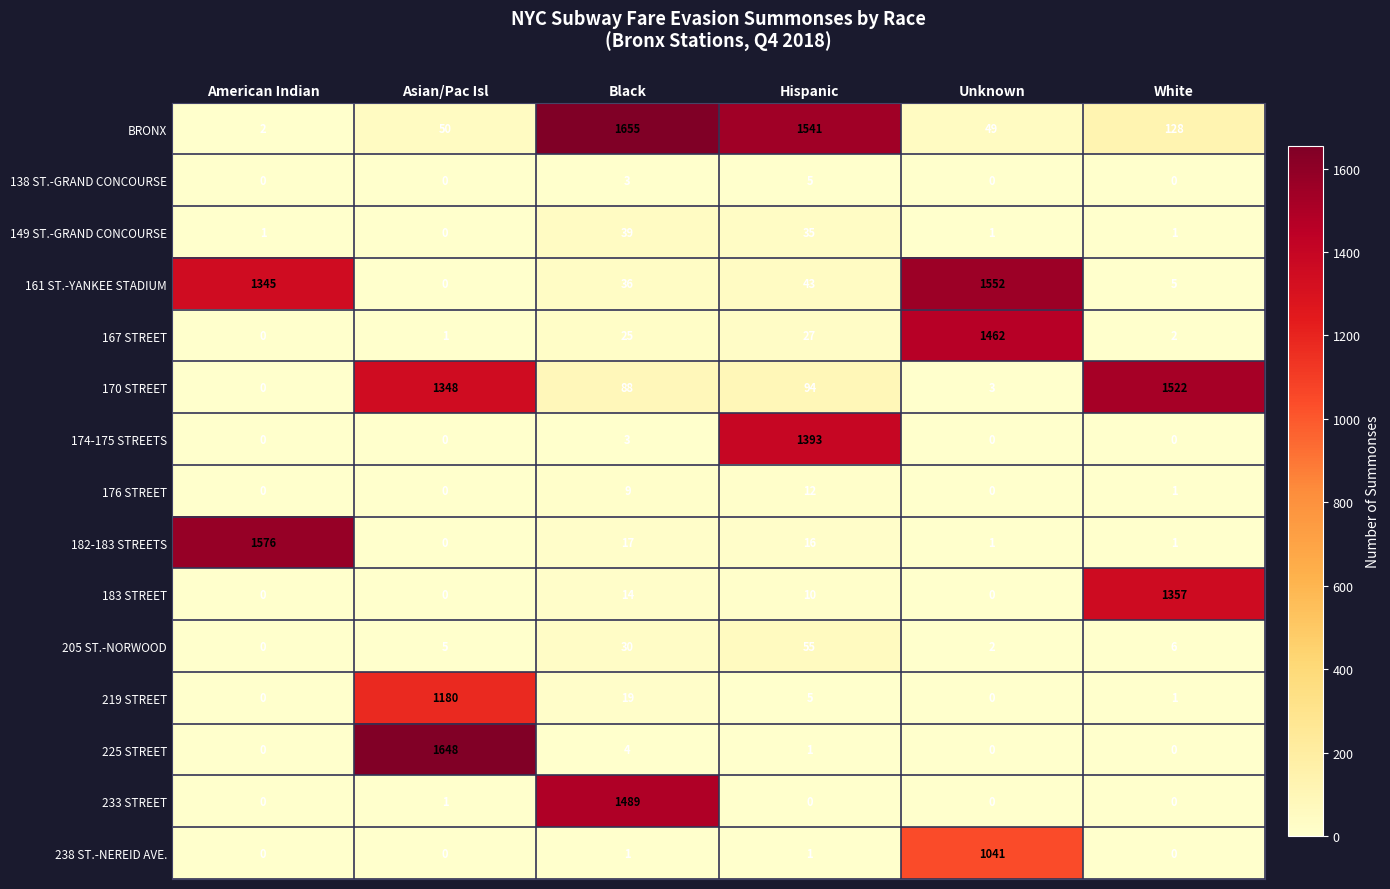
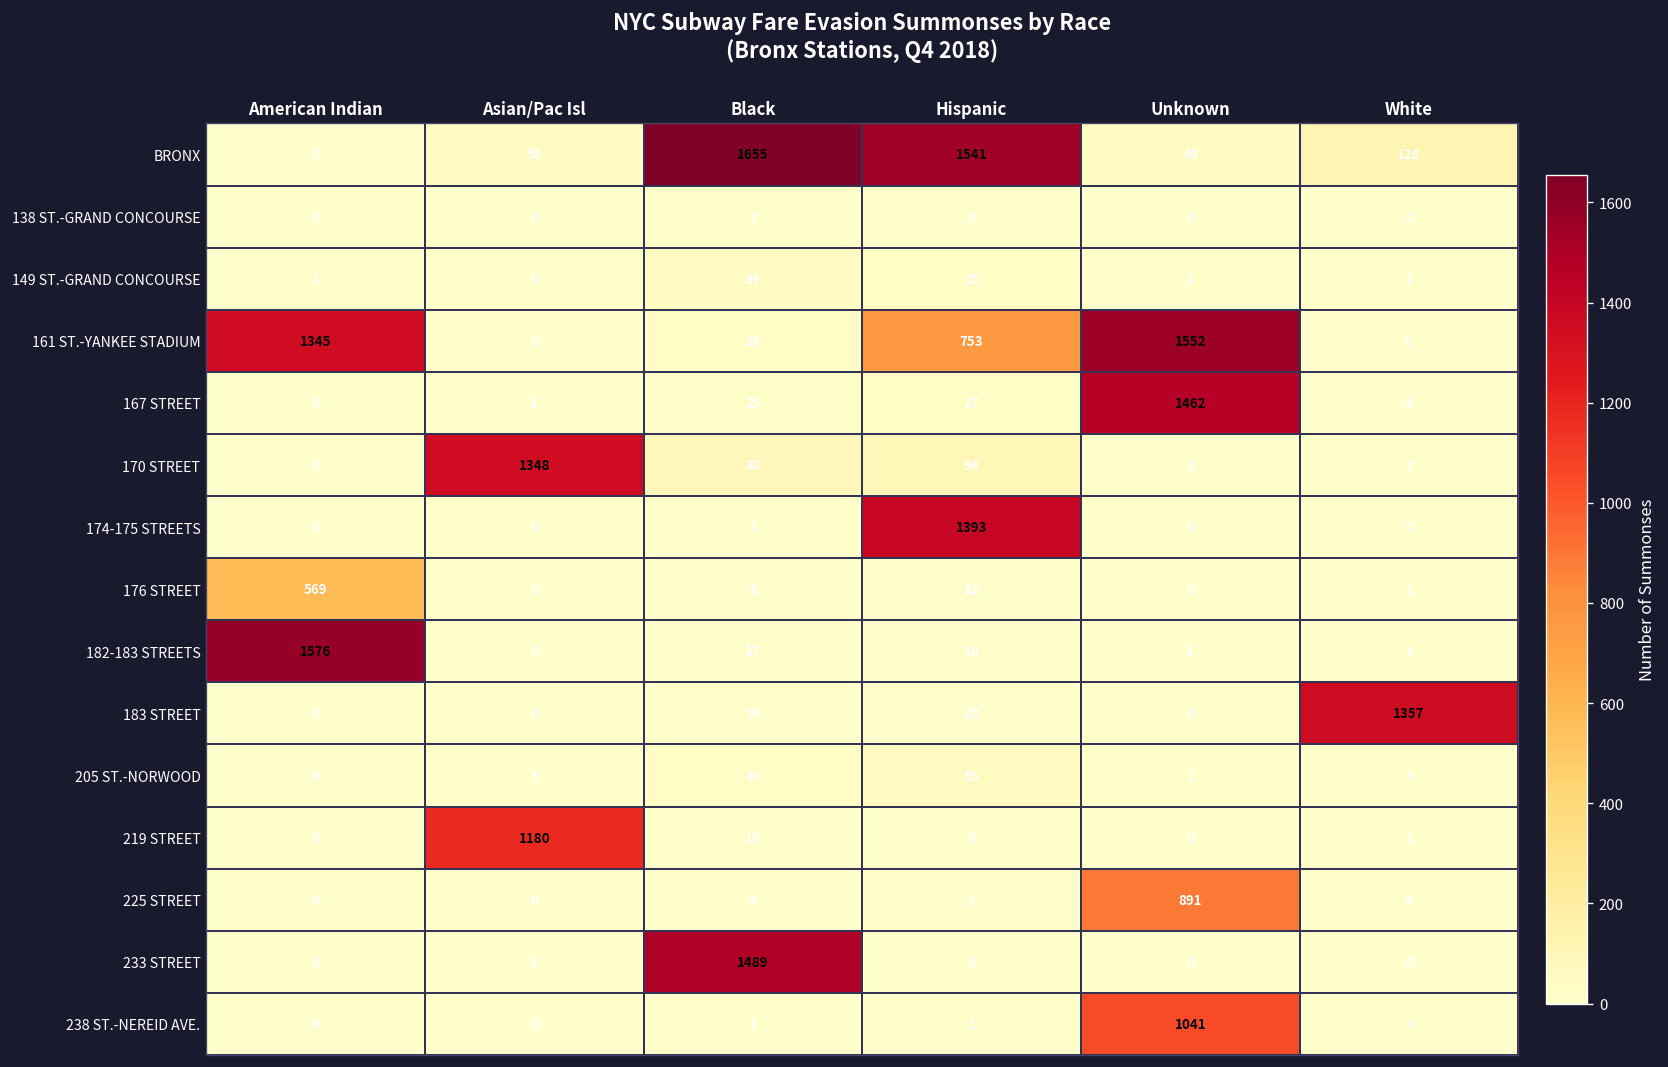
  {
    "BRONX": {
      "American Indian": 2,
      "Asian/Pac Isl": 50,
      "Black": 1655,
      "Hispanic": 1541,
      "Unknown": 49,
      "White": 128
    },
    "138 ST.-GRAND CONCOURSE": {
      "American Indian": 0,
      "Asian/Pac Isl": 0,
      "Black": 3,
      "Hispanic": 5,
      "Unknown": 0,
      "White": 0
    },
    "149 ST.-GRAND CONCOURSE": {
      "American Indian": 1,
      "Asian/Pac Isl": 0,
      "Black": 39,
      "Hispanic": 35,
      "Unknown": 1,
      "White": 1
    },
    "161 ST.-YANKEE STADIUM": {
      "American Indian": 1345,
      "Asian/Pac Isl": 0,
      "Black": 36,
-     "Hispanic": 43,
+     "Hispanic": 753,
      "Unknown": 1552,
      "White": 5
    },
    "167 STREET": {
      "American Indian": 0,
      "Asian/Pac Isl": 1,
      "Black": 25,
      "Hispanic": 27,
      "Unknown": 1462,
      "White": 2
    },
    "170 STREET": {
      "American Indian": 0,
      "Asian/Pac Isl": 1348,
      "Black": 88,
      "Hispanic": 94,
      "Unknown": 3,
-     "White": 1522
+     "White": 3
    },
    "174-175 STREETS": {
      "American Indian": 0,
      "Asian/Pac Isl": 0,
      "Black": 3,
      "Hispanic": 1393,
      "Unknown": 0,
      "White": 0
    },
    "176 STREET": {
-     "American Indian": 0,
+     "American Indian": 569,
      "Asian/Pac Isl": 0,
      "Black": 9,
      "Hispanic": 12,
      "Unknown": 0,
      "White": 1
    },
    "182-183 STREETS": {
      "American Indian": 1576,
      "Asian/Pac Isl": 0,
      "Black": 17,
      "Hispanic": 16,
      "Unknown": 1,
      "White": 1
    },
    "183 STREET": {
      "American Indian": 0,
      "Asian/Pac Isl": 0,
      "Black": 14,
      "Hispanic": 10,
      "Unknown": 0,
      "White": 1357
    },
    "205 ST.-NORWOOD": {
      "American Indian": 0,
      "Asian/Pac Isl": 5,
      "Black": 30,
      "Hispanic": 55,
      "Unknown": 2,
      "White": 6
    },
    "219 STREET": {
      "American Indian": 0,
      "Asian/Pac Isl": 1180,
      "Black": 19,
      "Hispanic": 5,
      "Unknown": 0,
      "White": 1
    },
    "225 STREET": {
      "American Indian": 0,
-     "Asian/Pac Isl": 1648,
+     "Asian/Pac Isl": 0,
      "Black": 4,
      "Hispanic": 1,
-     "Unknown": 0,
+     "Unknown": 891,
      "White": 0
    },
    "233 STREET": {
      "American Indian": 0,
      "Asian/Pac Isl": 1,
      "Black": 1489,
      "Hispanic": 0,
      "Unknown": 0,
      "White": 0
    },
    "238 ST.-NEREID AVE.": {
      "American Indian": 0,
      "Asian/Pac Isl": 0,
      "Black": 1,
      "Hispanic": 1,
      "Unknown": 1041,
      "White": 0
    }
  }
